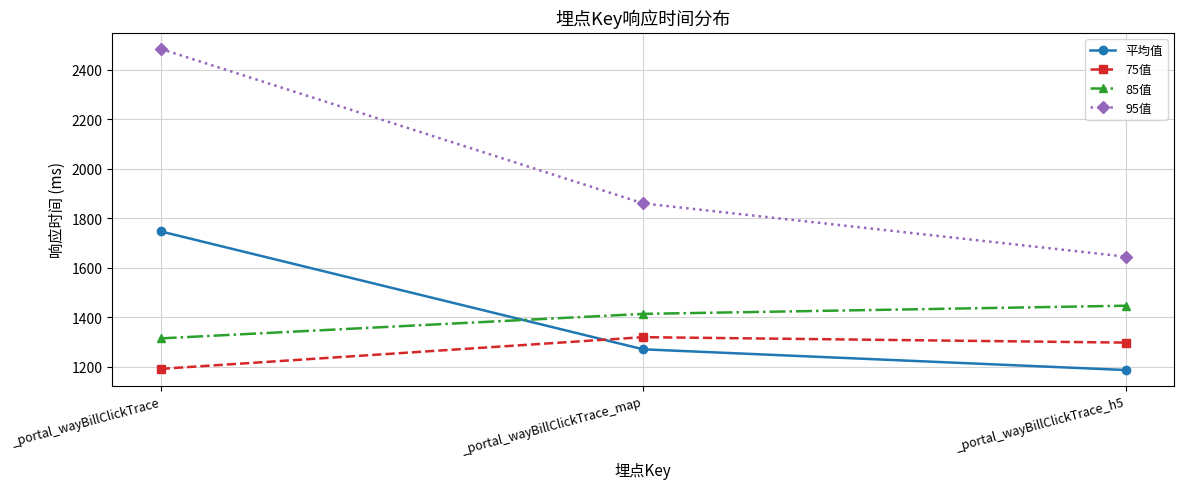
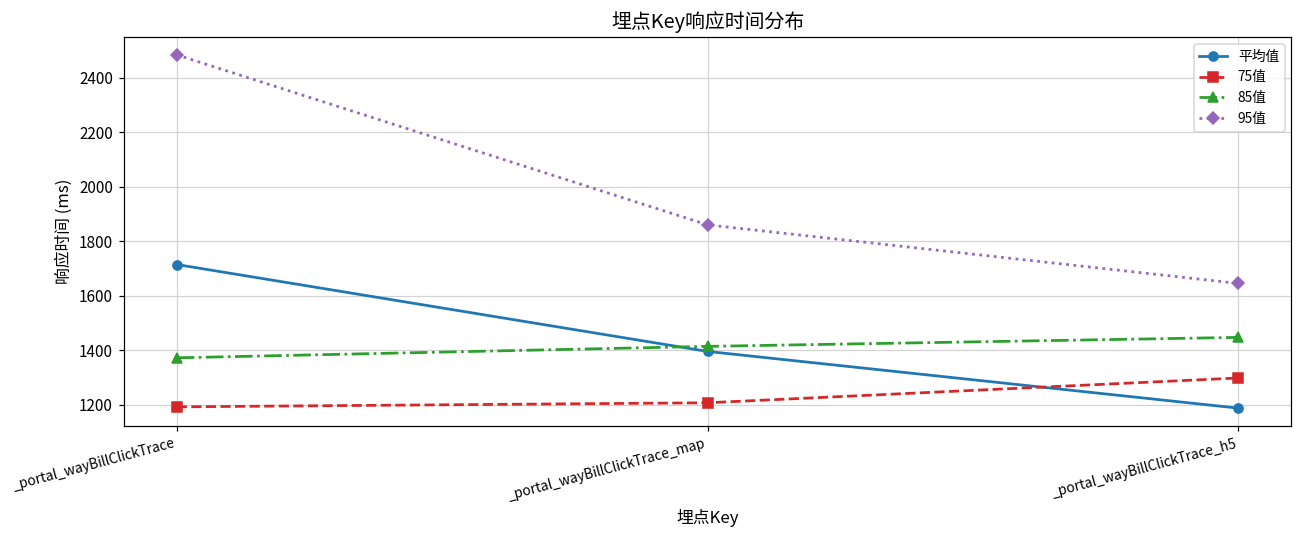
  {
    "平均值": {
-     "_portal_wayBillClickTrace": 1750,
-     "_portal_wayBillClickTrace_map": 1270,
+     "_portal_wayBillClickTrace": 1710,
+     "_portal_wayBillClickTrace_map": 1400,
      "_portal_wayBillClickTrace_h5": 1190
    },
    "75值": {
      "_portal_wayBillClickTrace": 1190,
-     "_portal_wayBillClickTrace_map": 1320,
+     "_portal_wayBillClickTrace_map": 1210,
      "_portal_wayBillClickTrace_h5": 1300
    },
    "85值": {
-     "_portal_wayBillClickTrace": 1320,
+     "_portal_wayBillClickTrace": 1370,
      "_portal_wayBillClickTrace_map": 1410,
      "_portal_wayBillClickTrace_h5": 1450
    },
    "95值": {
      "_portal_wayBillClickTrace": 2480,
      "_portal_wayBillClickTrace_map": 1860,
      "_portal_wayBillClickTrace_h5": 1650
    }
  }
